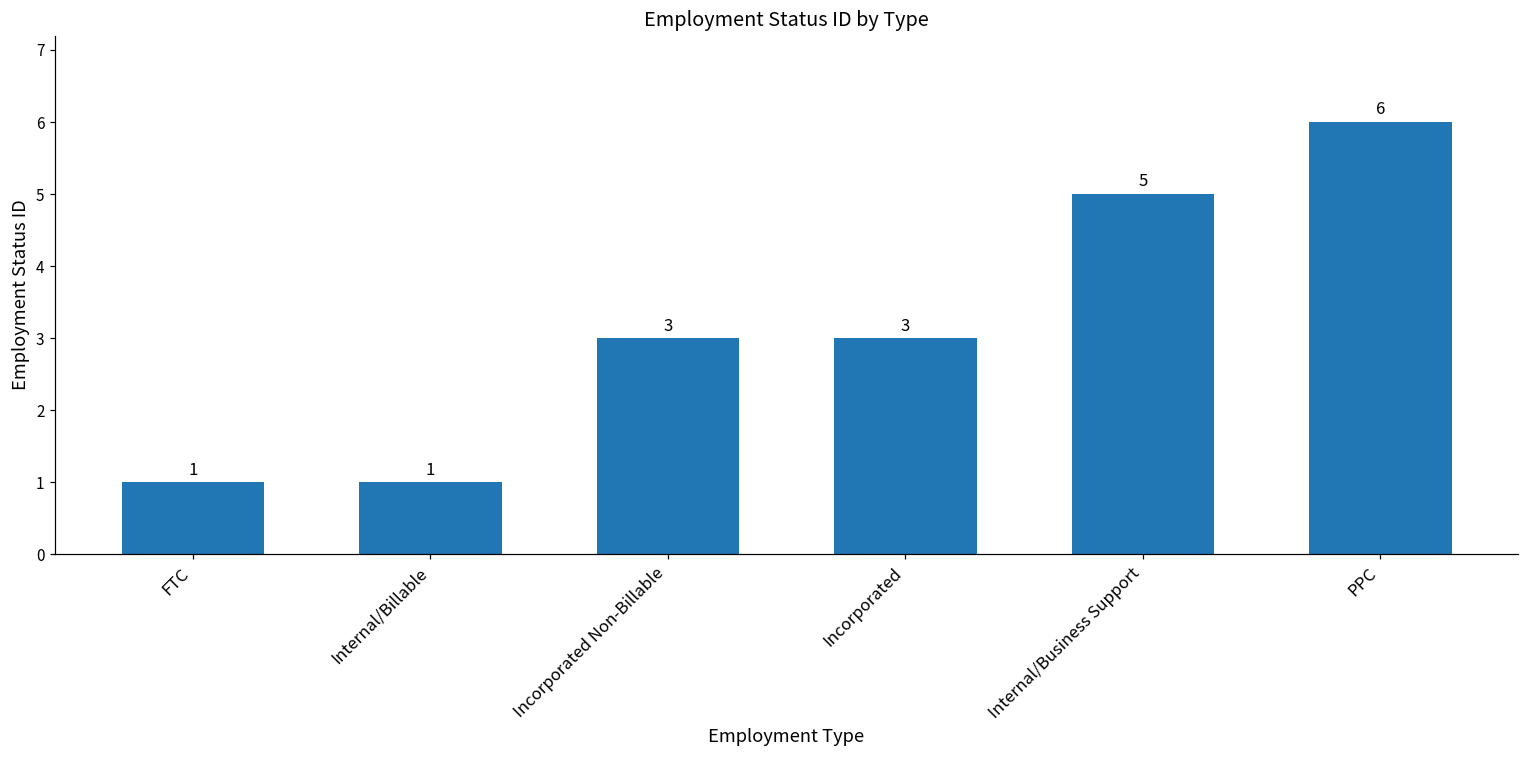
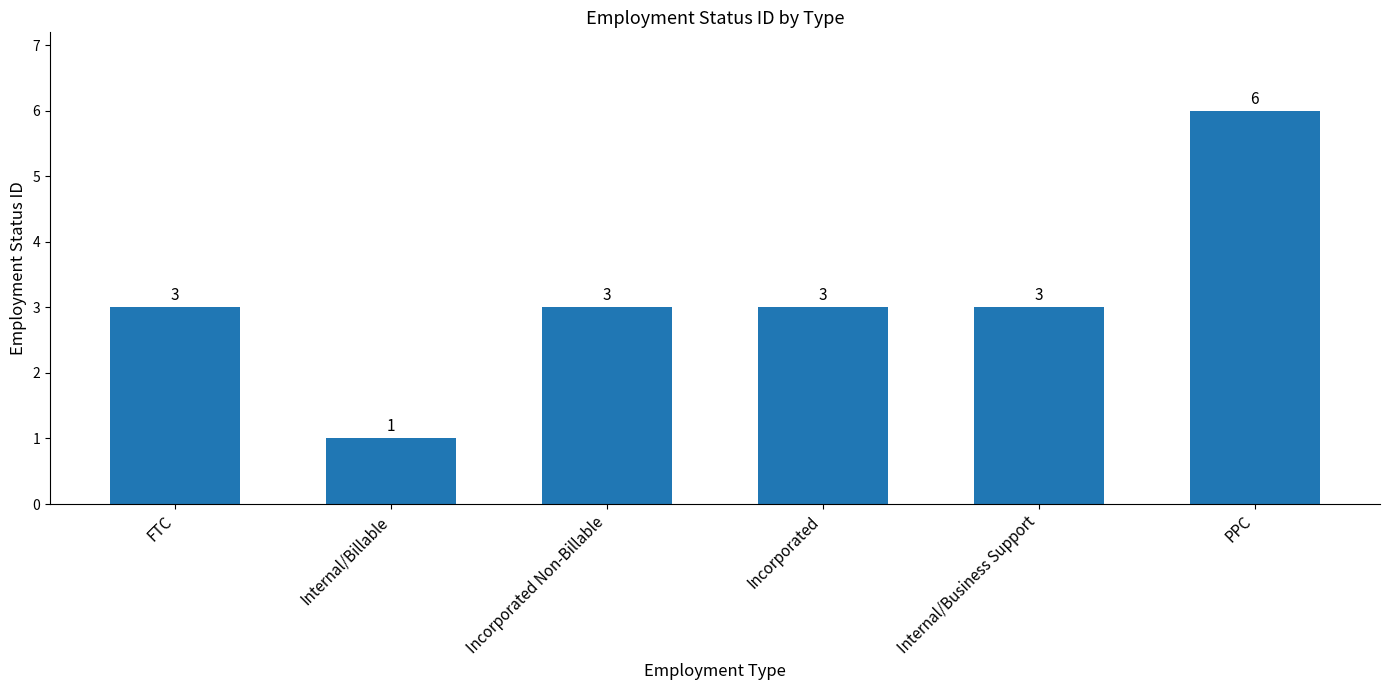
  {
-   "FTC": 1,
+   "FTC": 3,
    "Internal/Billable": 1,
    "Incorporated Non-Billable": 3,
    "Incorporated": 3,
-   "Internal/Business Support": 5,
+   "Internal/Business Support": 3,
    "PPC": 6
  }
